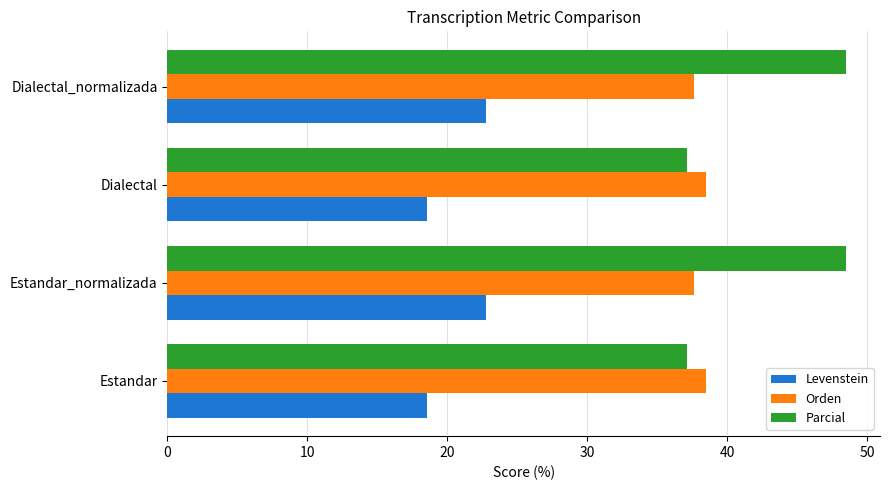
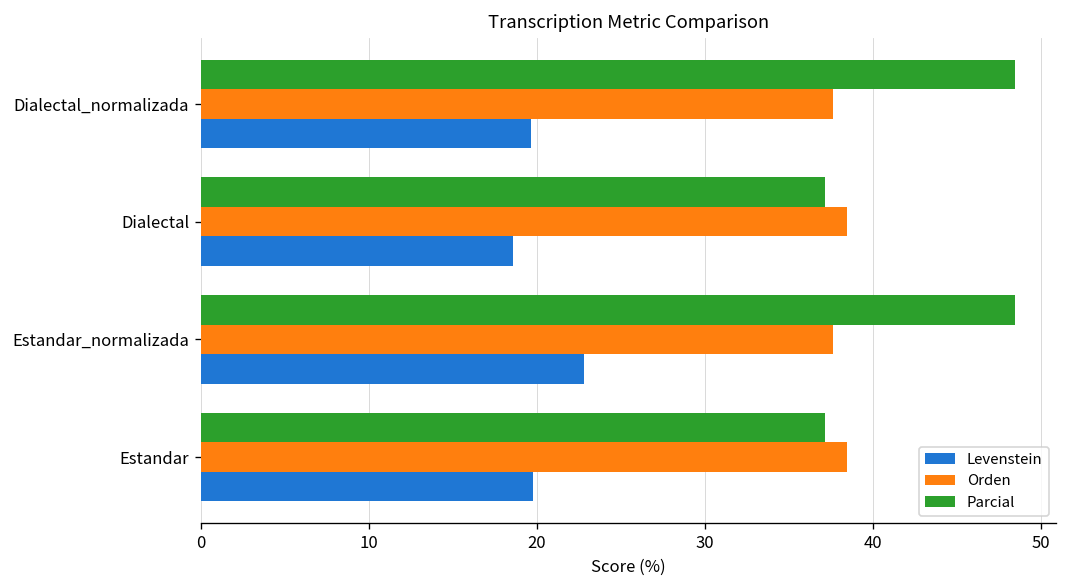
  {
    "Levenstein": {
-     "Dialectal_normalizada": 22.8,
+     "Dialectal_normalizada": 19.7,
      "Dialectal": 18.6,
      "Estandar_normalizada": 22.8,
-     "Estandar": 18.6
+     "Estandar": 19.8
    },
    "Orden": {
      "Dialectal_normalizada": 37.6,
      "Dialectal": 38.5,
      "Estandar_normalizada": 37.6,
      "Estandar": 38.5
    },
    "Parcial": {
      "Dialectal_normalizada": 48.5,
      "Dialectal": 37.1,
      "Estandar_normalizada": 48.5,
      "Estandar": 37.1
    }
  }
